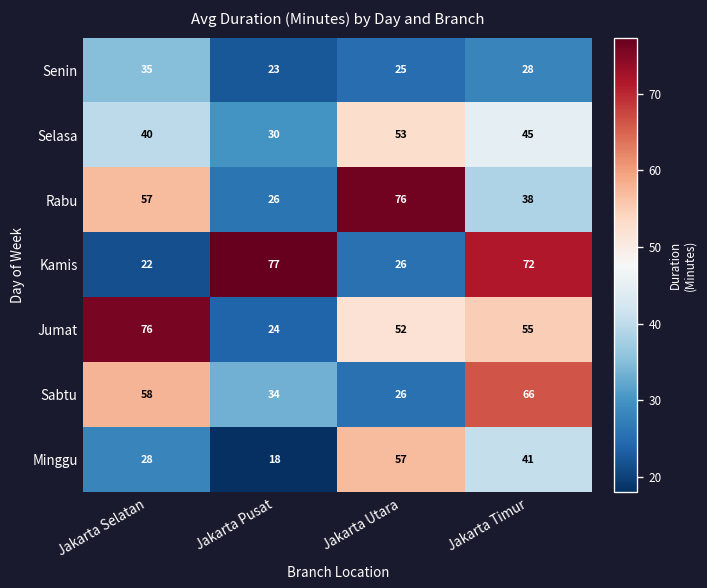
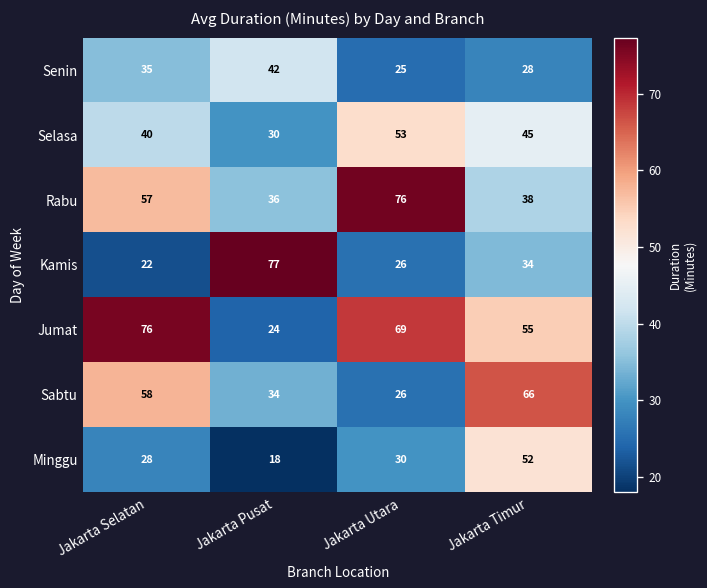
  {
    "Senin": {
      "Jakarta Selatan": 35,
-     "Jakarta Pusat": 23,
+     "Jakarta Pusat": 42,
      "Jakarta Utara": 25,
      "Jakarta Timur": 28
    },
    "Selasa": {
      "Jakarta Selatan": 40,
      "Jakarta Pusat": 30,
      "Jakarta Utara": 53,
      "Jakarta Timur": 45
    },
    "Rabu": {
      "Jakarta Selatan": 57,
-     "Jakarta Pusat": 26,
+     "Jakarta Pusat": 36,
      "Jakarta Utara": 76,
      "Jakarta Timur": 38
    },
    "Kamis": {
      "Jakarta Selatan": 22,
      "Jakarta Pusat": 77,
      "Jakarta Utara": 26,
-     "Jakarta Timur": 72
+     "Jakarta Timur": 34
    },
    "Jumat": {
      "Jakarta Selatan": 76,
      "Jakarta Pusat": 24,
-     "Jakarta Utara": 52,
+     "Jakarta Utara": 69,
      "Jakarta Timur": 55
    },
    "Sabtu": {
      "Jakarta Selatan": 58,
      "Jakarta Pusat": 34,
      "Jakarta Utara": 26,
      "Jakarta Timur": 66
    },
    "Minggu": {
      "Jakarta Selatan": 28,
      "Jakarta Pusat": 18,
-     "Jakarta Utara": 57,
-     "Jakarta Timur": 41
+     "Jakarta Utara": 30,
+     "Jakarta Timur": 52
    }
  }
